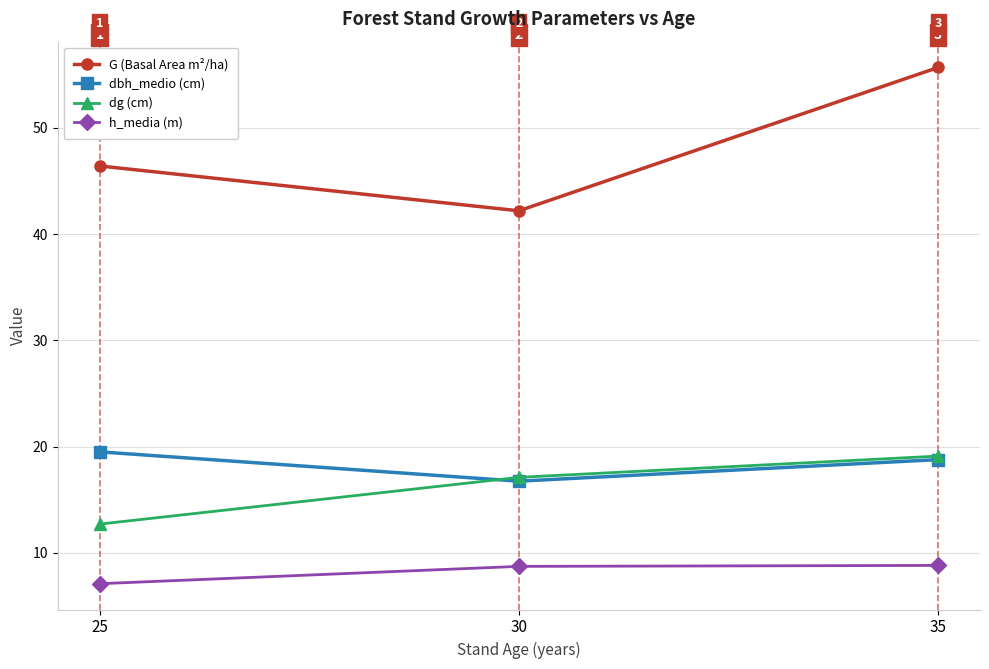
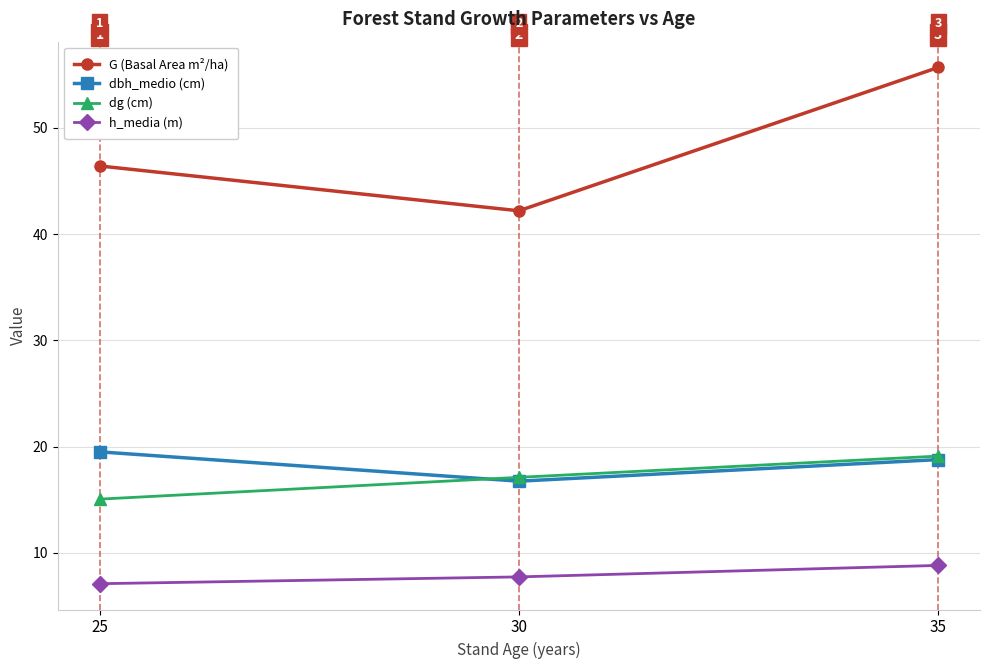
  {
    "G (Basal Area m²/ha)": {
      "25": 46.4,
      "30": 42.2,
      "35": 55.7
    },
    "dbh_medio (cm)": {
      "25": 19.5,
      "30": 16.8,
      "35": 18.8
    },
    "dg (cm)": {
-     "25": 12.7,
+     "25": 15.1,
      "30": 17.1,
      "35": 19.1
    },
    "h_media (m)": {
      "25": 7.1,
-     "30": 8.7,
+     "30": 7.7,
      "35": 8.8
    }
  }
